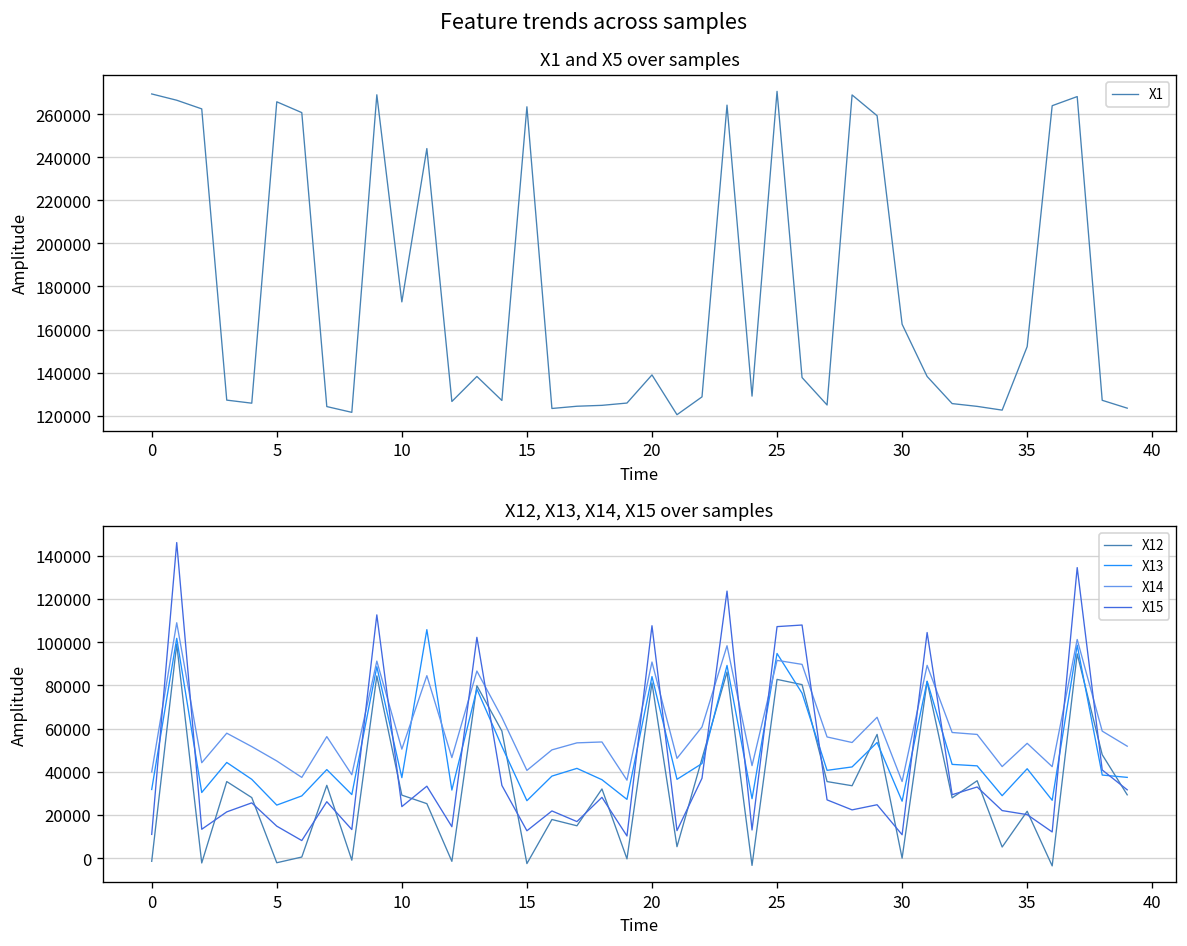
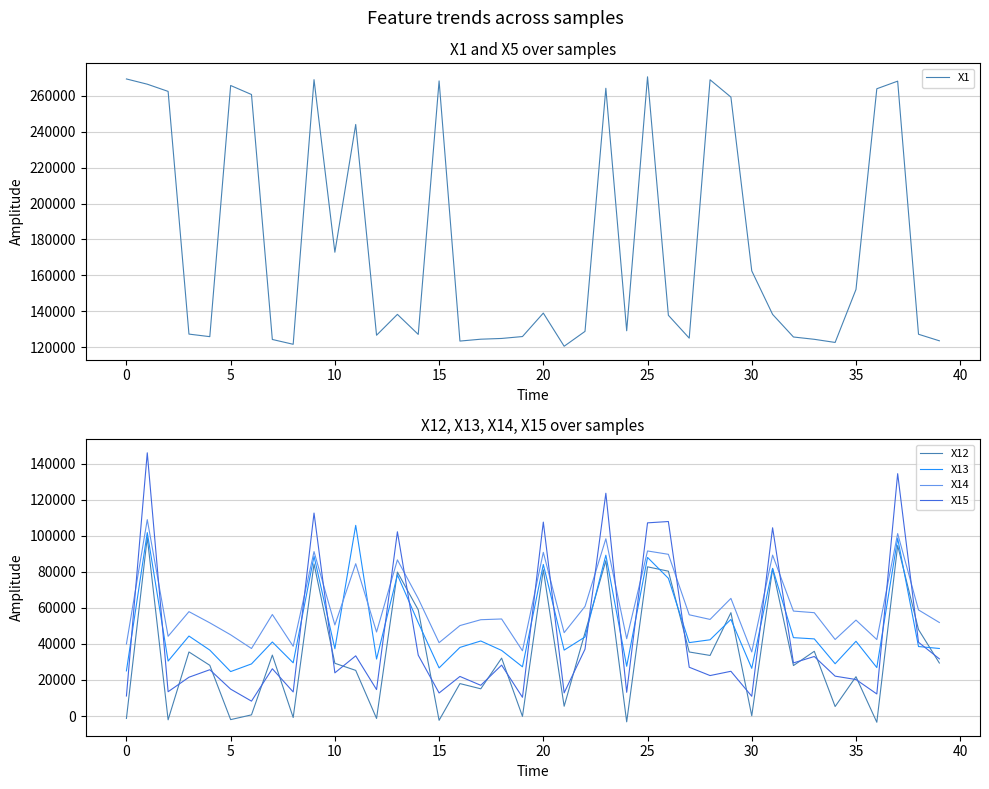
  {
    "X1 and X5 over samples": {
      "0": 269000,
      "5": 266000,
      "10": 173000,
-     "15": 263000,
+     "15": 268000,
      "20": 139000,
      "25": 271000,
      "30": 162000,
      "35": 152000
    },
    "X12, X13, X14, X15 over samples": {
      "X13": {
-       "0": 32000,
+       "0": 25000,
        "5": 25000,
        "10": 37000,
        "15": 27000,
        "20": 84000,
-       "25": 95000,
+       "25": 88000,
        "30": 26000,
        "35": 41000
      }
    }
  }
